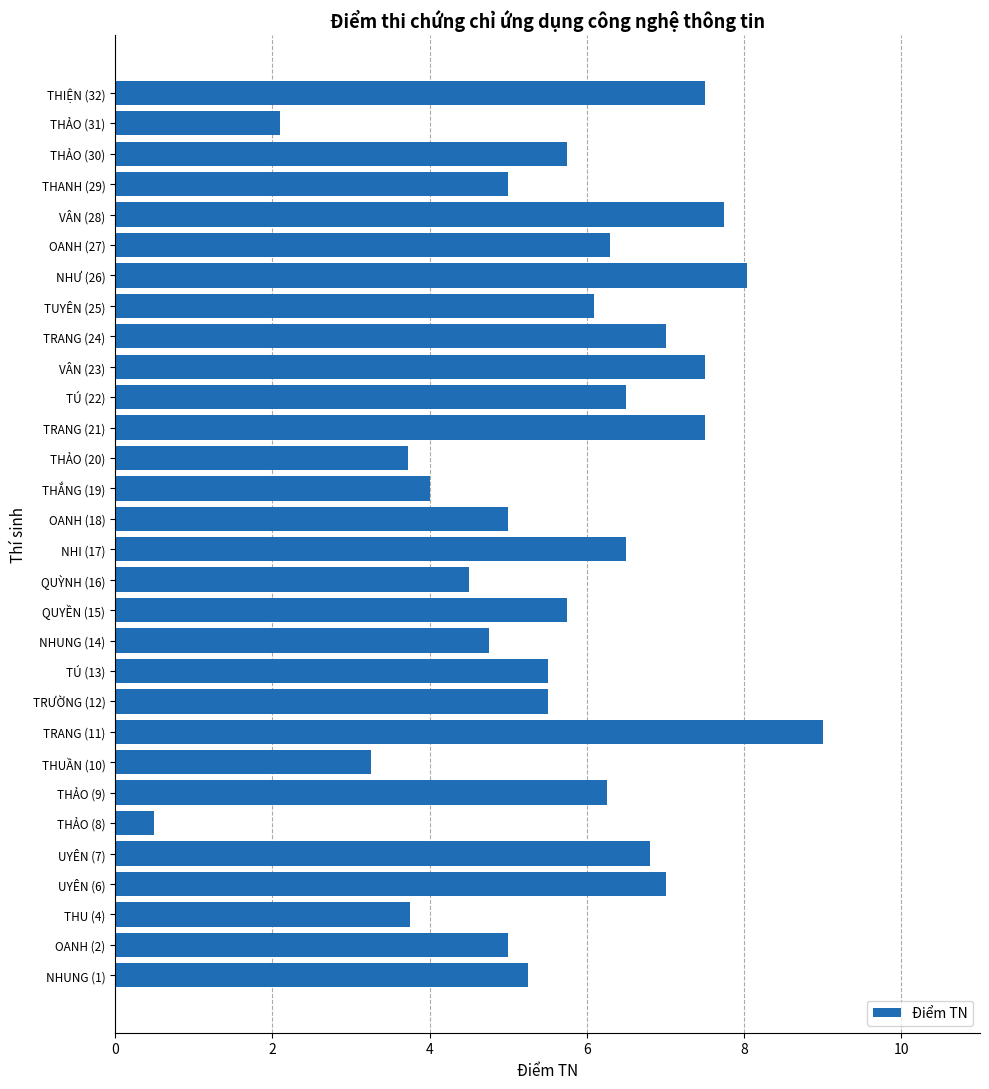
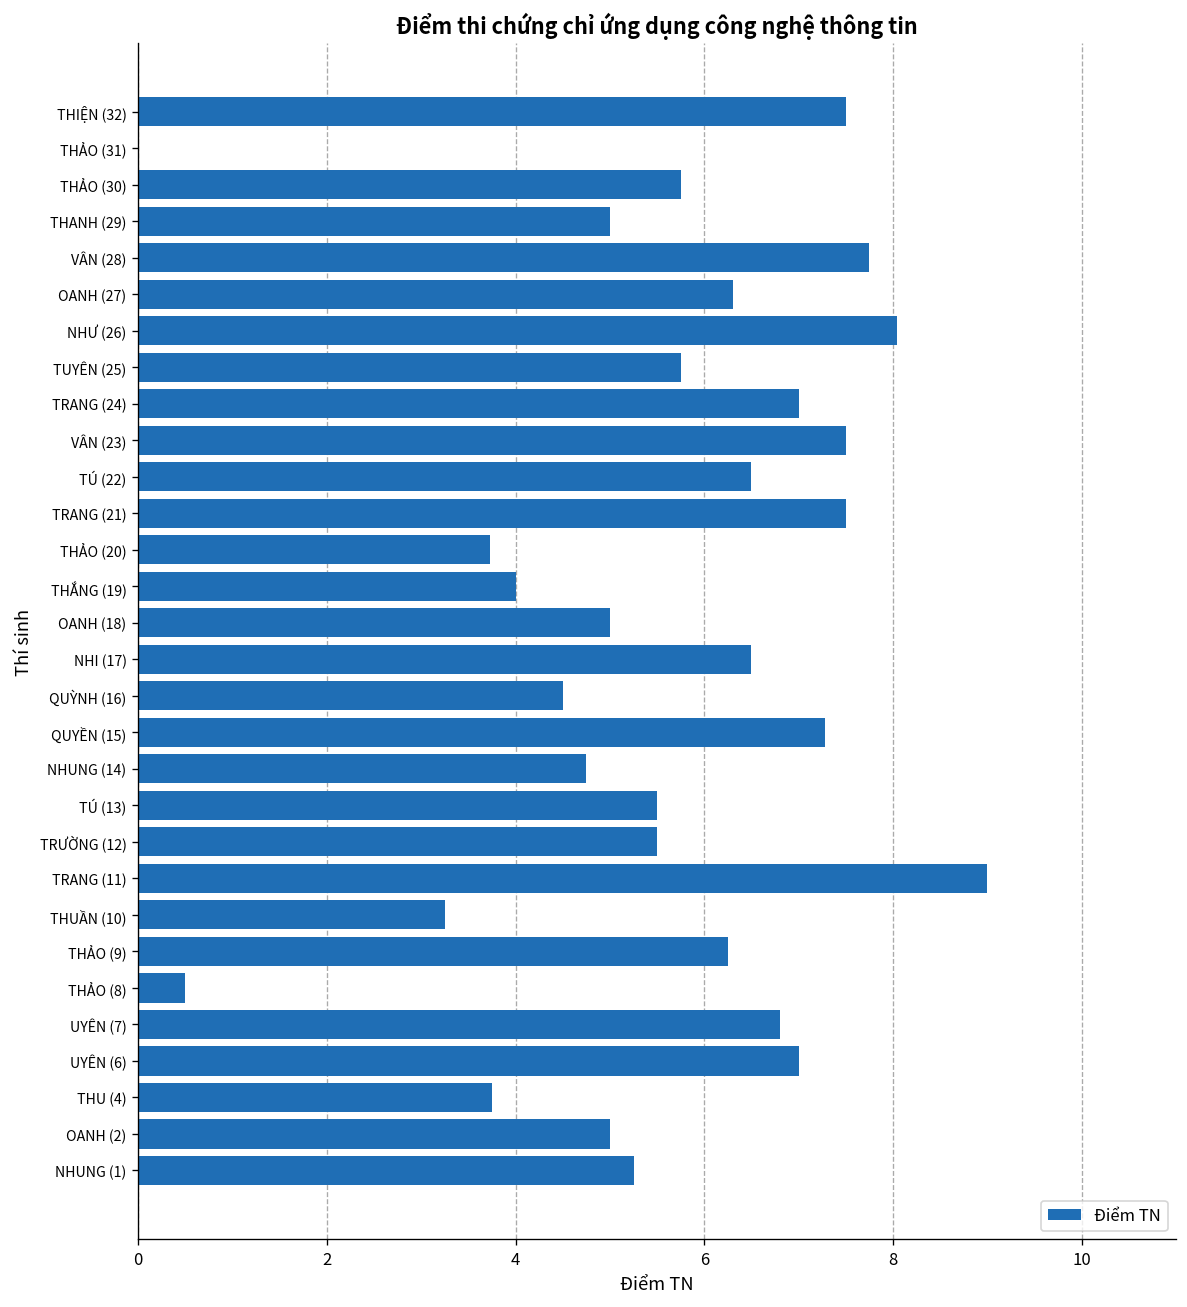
  {
    "THIỆN (32)": 7.5,
-   "THẢO (31)": 2.1,
+   "THẢO (31)": 0.0,
    "THẢO (30)": 5.8,
    "THANH (29)": 5.0,
    "VÂN (28)": 7.8,
    "OANH (27)": 6.3,
    "NHƯ (26)": 8.0,
-   "TUYÊN (25)": 6.1,
+   "TUYÊN (25)": 5.8,
    "TRANG (24)": 7.0,
    "VÂN (23)": 7.5,
    "TÚ (22)": 6.5,
    "TRANG (21)": 7.5,
    "THẢO (20)": 3.7,
    "THẮNG (19)": 4.0,
    "OANH (18)": 5.0,
    "NHI (17)": 6.5,
    "QUỲNH (16)": 4.5,
-   "QUYỀN (15)": 5.8,
+   "QUYỀN (15)": 7.3,
    "NHUNG (14)": 4.8,
    "TÚ (13)": 5.5,
    "TRƯỜNG (12)": 5.5,
    "TRANG (11)": 9.0,
    "THUẦN (10)": 3.3,
    "THẢO (9)": 6.3,
    "THẢO (8)": 0.5,
    "UYÊN (7)": 6.8,
    "UYÊN (6)": 7.0,
    "THU (4)": 3.8,
    "OANH (2)": 5.0,
    "NHUNG (1)": 5.3
  }
